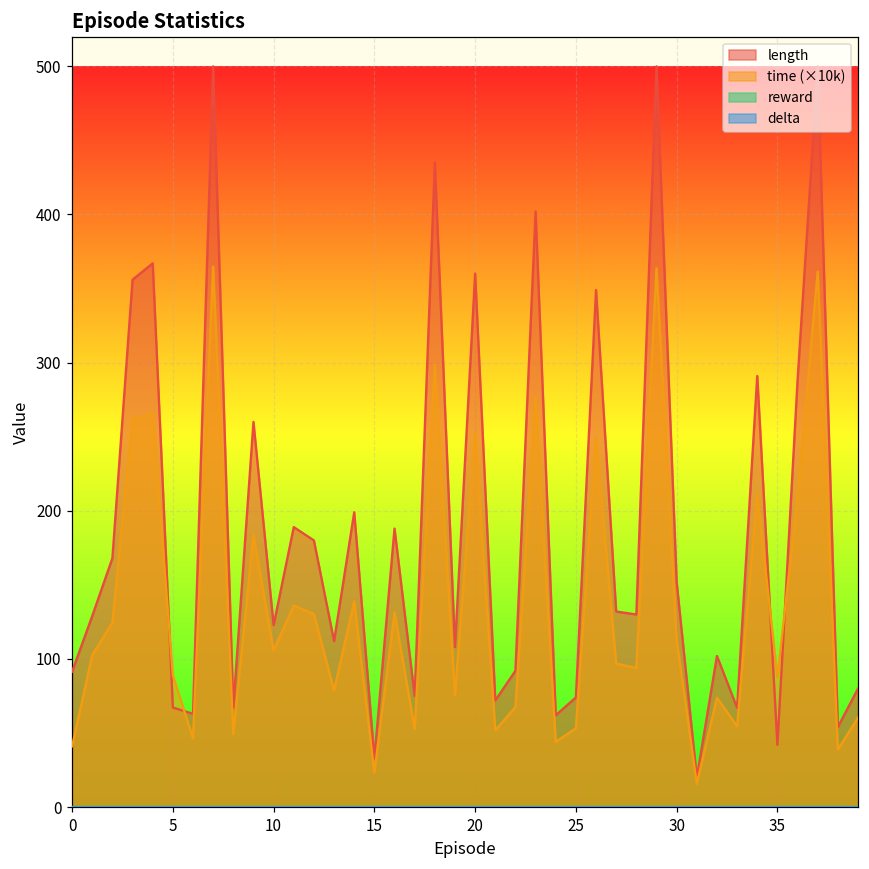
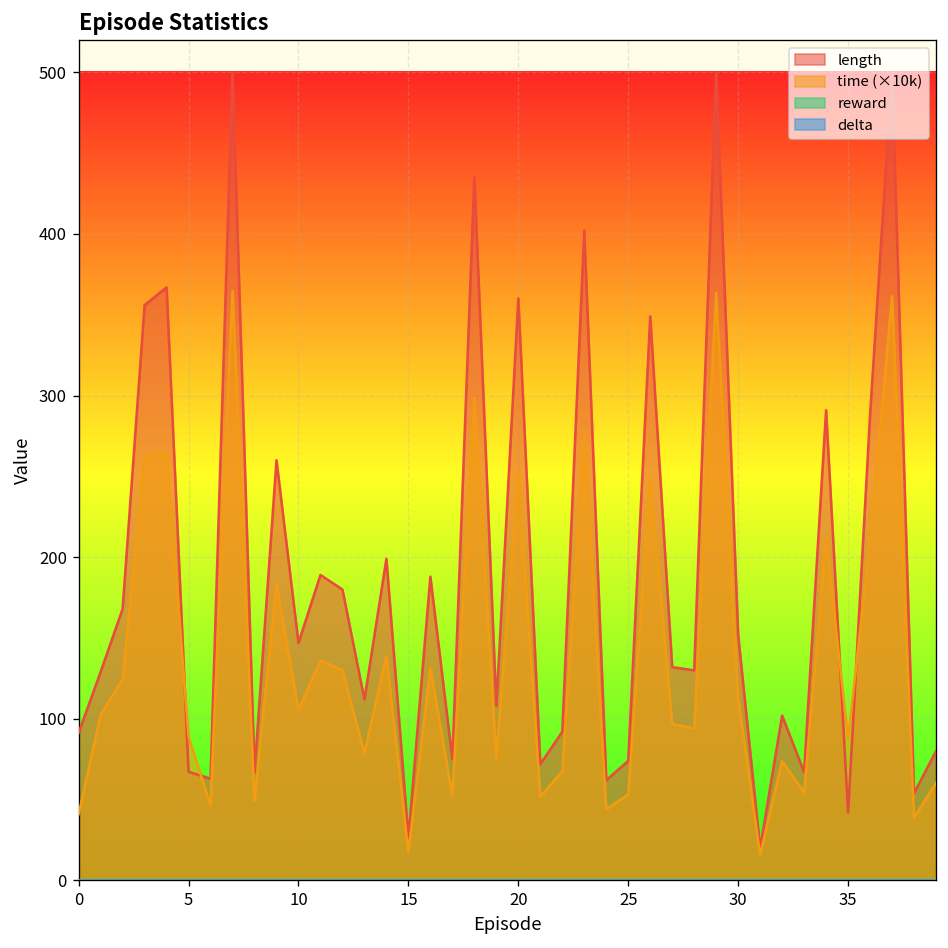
  {
    "length": {
      "0": 91,
      "5": 67,
-     "10": 123,
-     "15": 33,
+     "10": 147,
+     "15": 26,
      "20": 360,
      "25": 74,
      "30": 152,
      "35": 42
    },
    "time (×10k)": {
      "0": 41,
      "5": 89,
      "10": 106,
-     "15": 23,
+     "15": 17,
      "20": 253,
      "25": 53,
      "30": 113,
      "35": 88
    },
    "delta": {
      "0": 0,
      "5": 0,
      "10": 0,
      "15": 0,
      "20": 0,
      "25": 0,
      "30": 0,
      "35": 0
    }
  }
